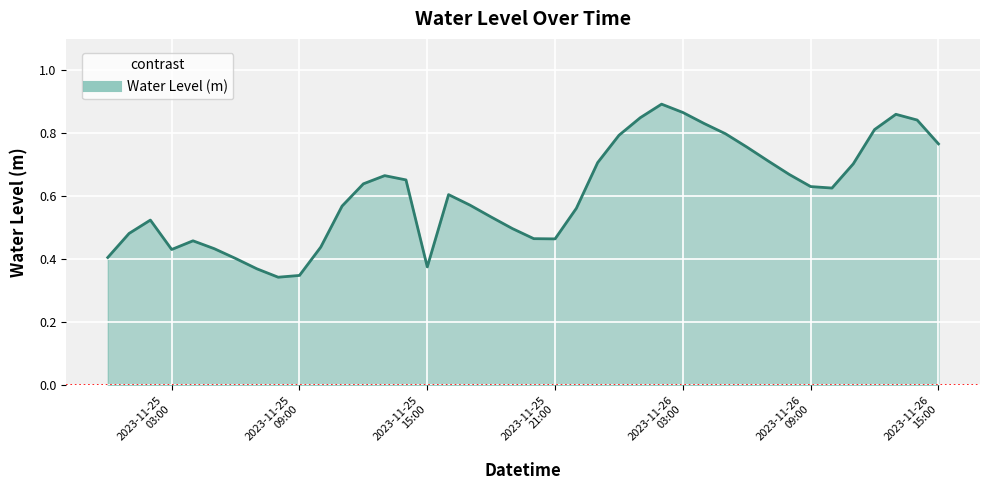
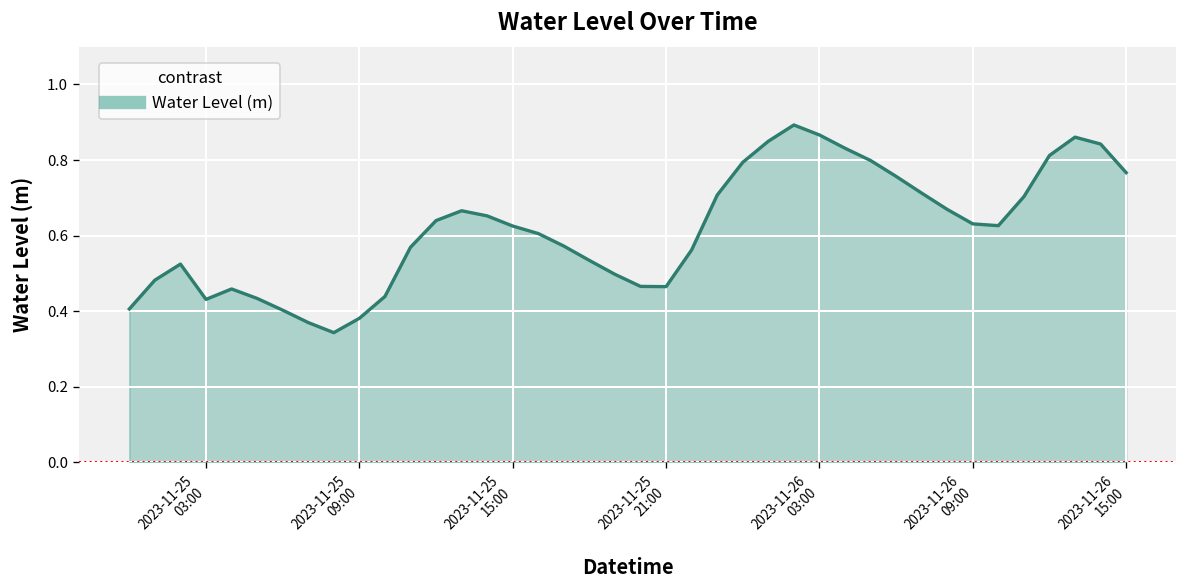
  {
    "2023-11-25 03:00": 0.43,
-   "2023-11-25 09:00": 0.35,
-   "2023-11-25 15:00": 0.38,
+   "2023-11-25 09:00": 0.38,
+   "2023-11-25 15:00": 0.63,
    "2023-11-25 21:00": 0.47,
    "2023-11-26 03:00": 0.87,
    "2023-11-26 09:00": 0.63,
    "2023-11-26 15:00": 0.77
  }
